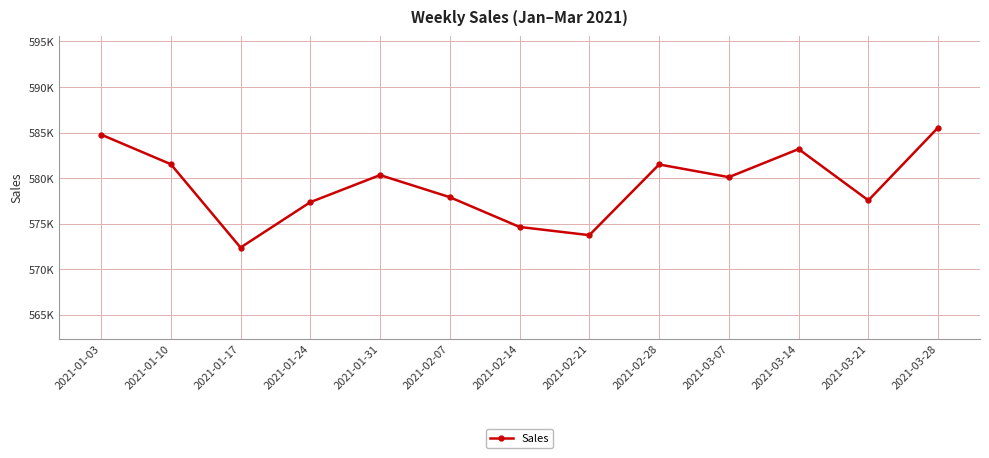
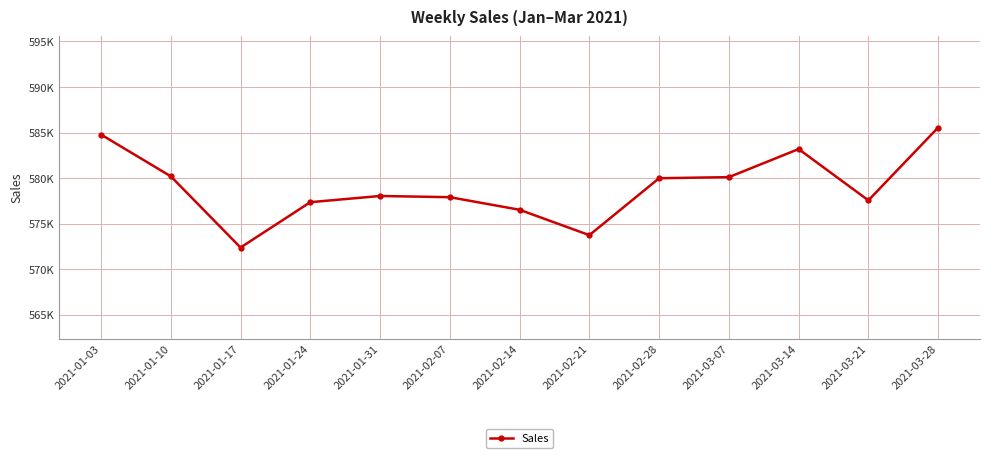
  {
    "2021-01-03": 585000,
-   "2021-01-10": 582000,
+   "2021-01-10": 580000,
    "2021-01-17": 572000,
    "2021-01-24": 577000,
-   "2021-01-31": 580000,
+   "2021-01-31": 578000,
    "2021-02-07": 578000,
-   "2021-02-14": 575000,
+   "2021-02-14": 577000,
    "2021-02-21": 574000,
-   "2021-02-28": 582000,
+   "2021-02-28": 580000,
    "2021-03-07": 580000,
    "2021-03-14": 583000,
    "2021-03-21": 578000,
    "2021-03-28": 586000
  }
